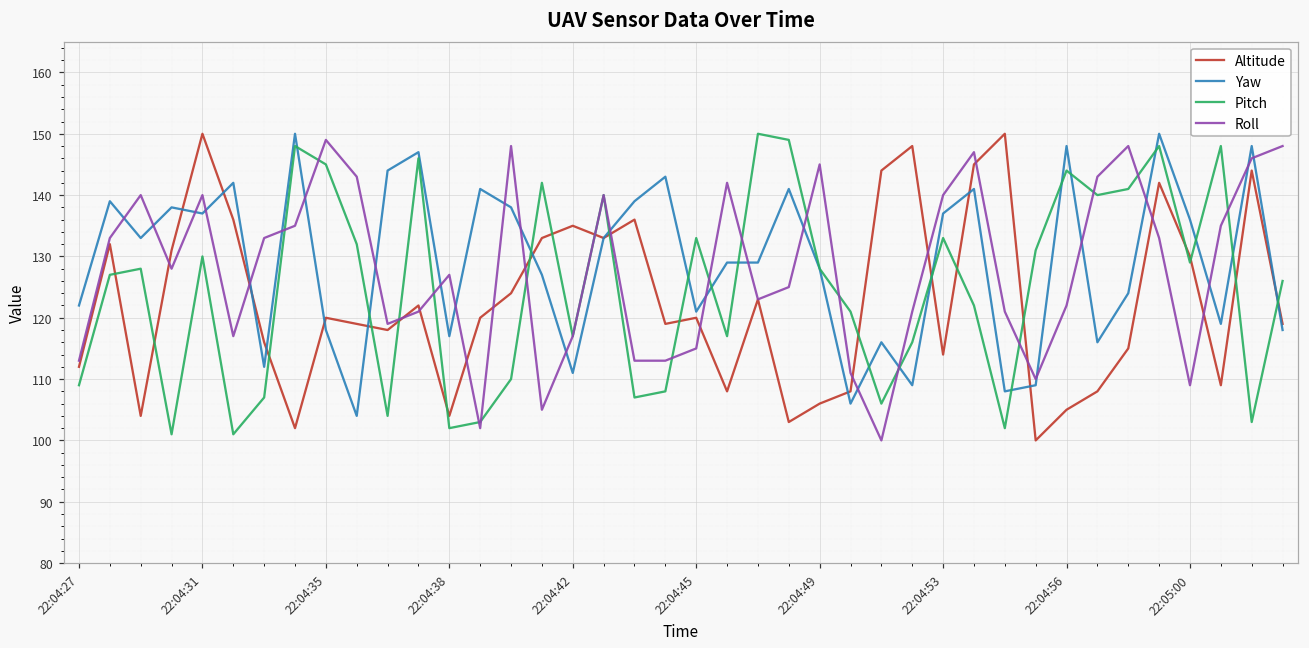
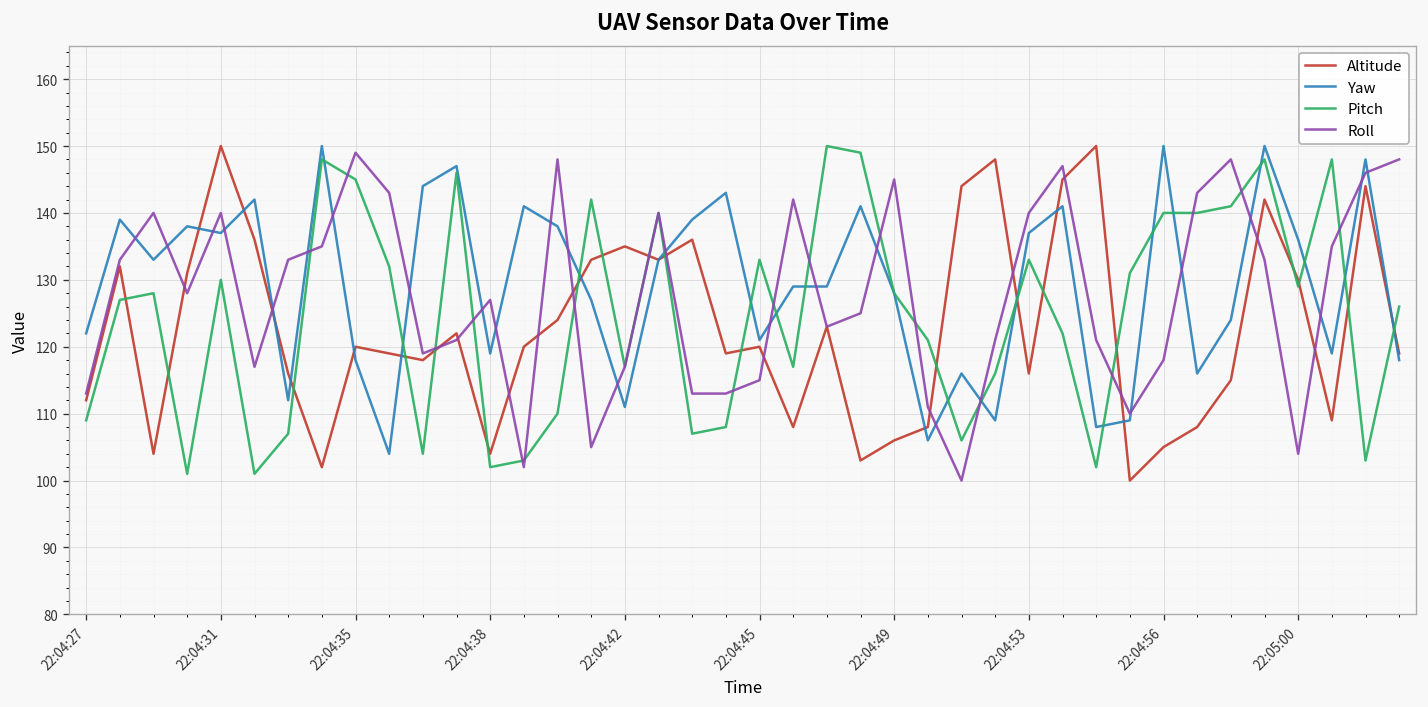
  {
    "Altitude": {
      "22:04:27": 112,
      "22:04:31": 150,
      "22:04:38": 104,
      "22:04:42": 135,
      "22:04:49": 106,
-     "22:04:53": 114,
+     "22:04:53": 116,
      "22:04:56": 105,
      "22:05:00": 130
    },
    "Yaw": {
      "22:04:27": 122,
      "22:04:31": 137,
-     "22:04:38": 117,
+     "22:04:38": 119,
      "22:04:42": 111,
      "22:04:53": 137,
-     "22:04:56": 148,
+     "22:04:56": 150,
      "22:05:00": 136
    },
    "Pitch": {
      "22:04:27": 109,
      "22:04:31": 130,
      "22:04:38": 102,
      "22:04:53": 133,
-     "22:04:56": 144,
+     "22:04:56": 140,
      "22:05:00": 129
    },
    "Roll": {
      "22:04:27": 113,
      "22:04:31": 140,
      "22:04:38": 127,
      "22:04:49": 145,
      "22:04:53": 140,
-     "22:04:56": 122,
-     "22:05:00": 109
+     "22:04:56": 118,
+     "22:05:00": 104
    }
  }
